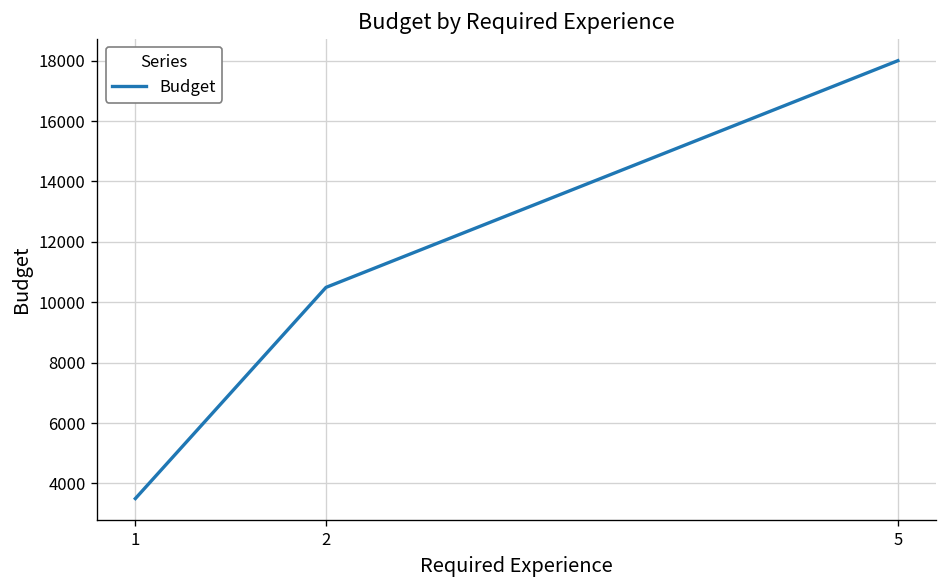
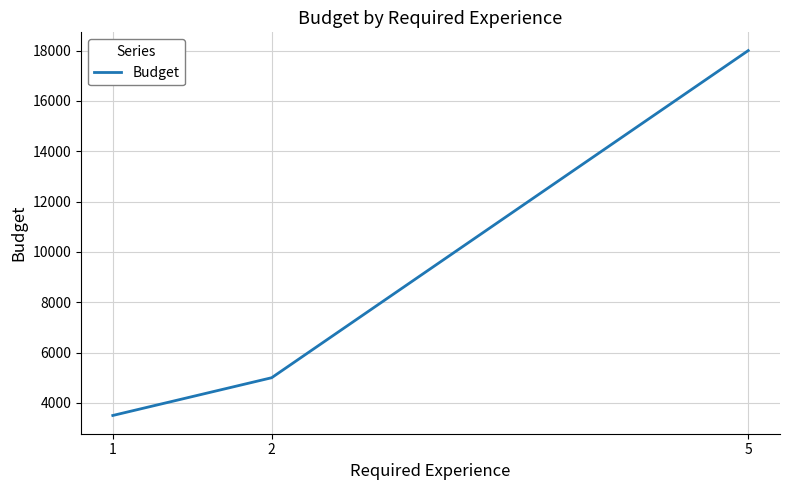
  {
    "1": 3500,
-   "2": 10500,
+   "2": 5000,
    "5": 18000
  }
